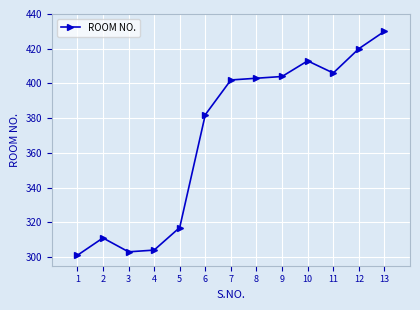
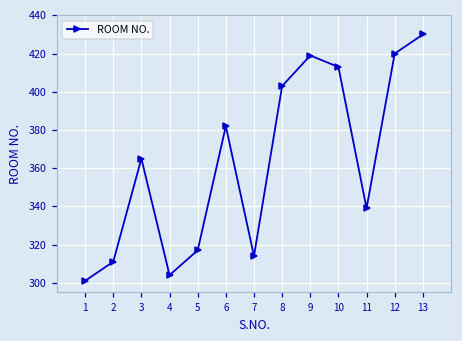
  {
    "1": 301,
    "2": 311,
-   "3": 303,
+   "3": 365,
    "4": 304,
    "5": 317,
    "6": 382,
-   "7": 402,
+   "7": 314,
    "8": 403,
-   "9": 404,
+   "9": 419,
    "10": 413,
-   "11": 406,
+   "11": 339,
    "12": 420,
    "13": 430
  }
